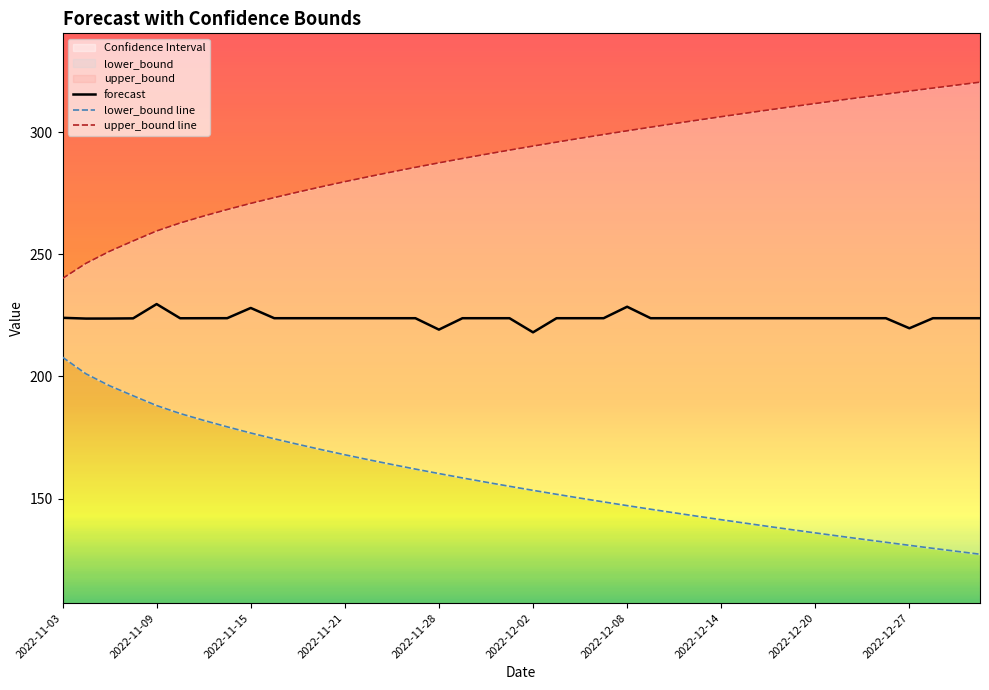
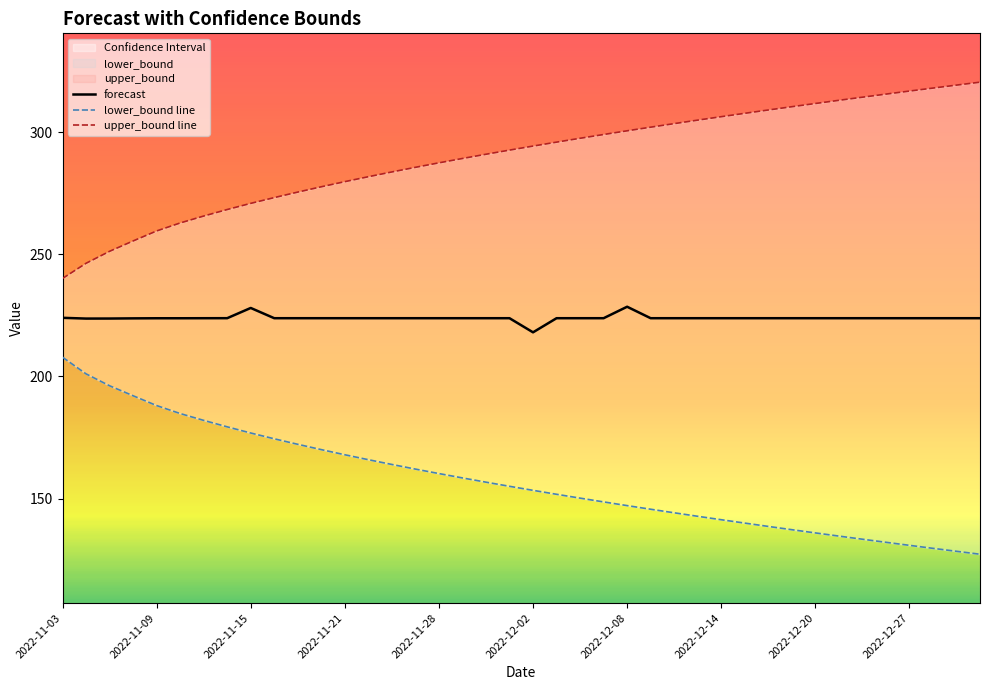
  {
    "forecast": {
      "2022-11-03": 224,
-     "2022-11-09": 230,
+     "2022-11-09": 224,
      "2022-11-15": 228,
      "2022-11-21": 224,
-     "2022-11-28": 219,
+     "2022-11-28": 224,
      "2022-12-02": 218,
      "2022-12-08": 229,
      "2022-12-14": 224,
      "2022-12-20": 224,
-     "2022-12-27": 220
+     "2022-12-27": 224
    }
  }
